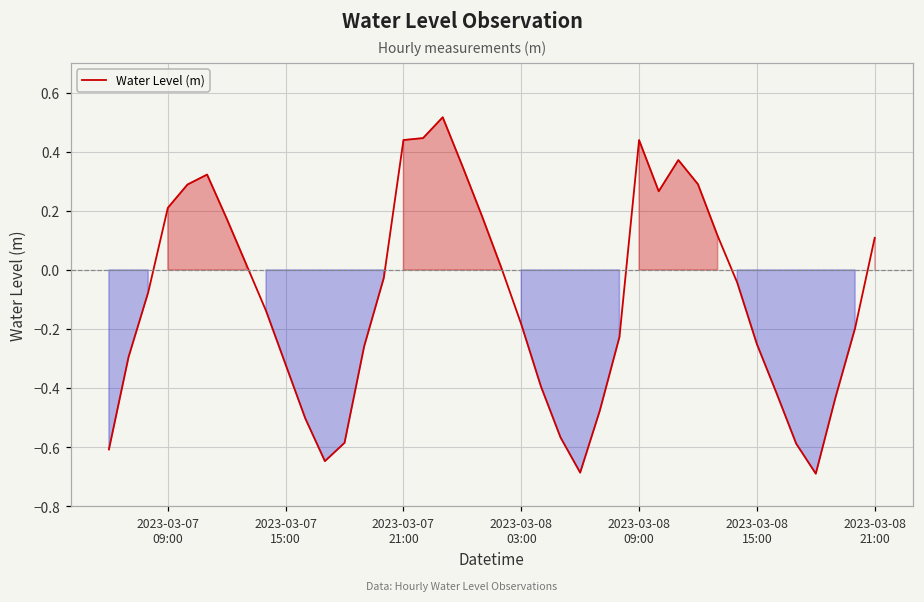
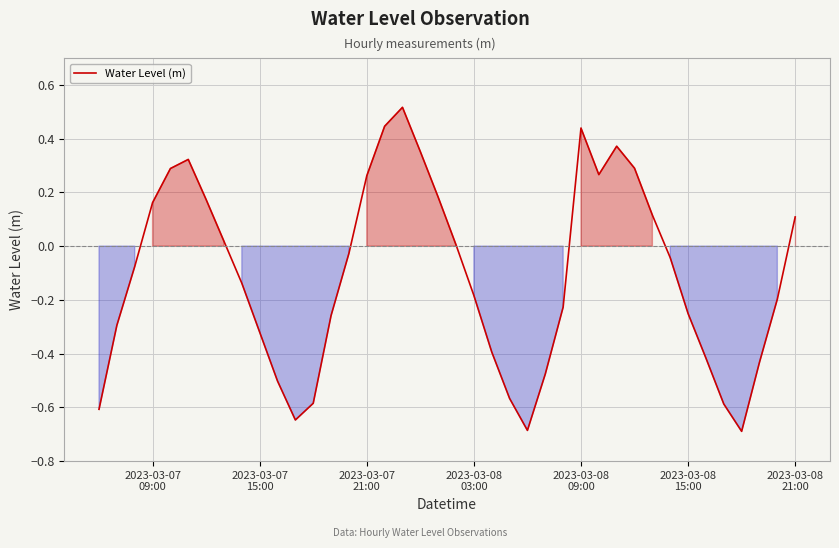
  {
-   "2023-03-07 09:00": 0.21,
+   "2023-03-07 09:00": 0.16,
    "2023-03-07 15:00": -0.32,
-   "2023-03-07 21:00": 0.44,
+   "2023-03-07 21:00": 0.26,
    "2023-03-08 03:00": -0.18,
    "2023-03-08 09:00": 0.44,
    "2023-03-08 15:00": -0.25,
    "2023-03-08 21:00": 0.11
  }
